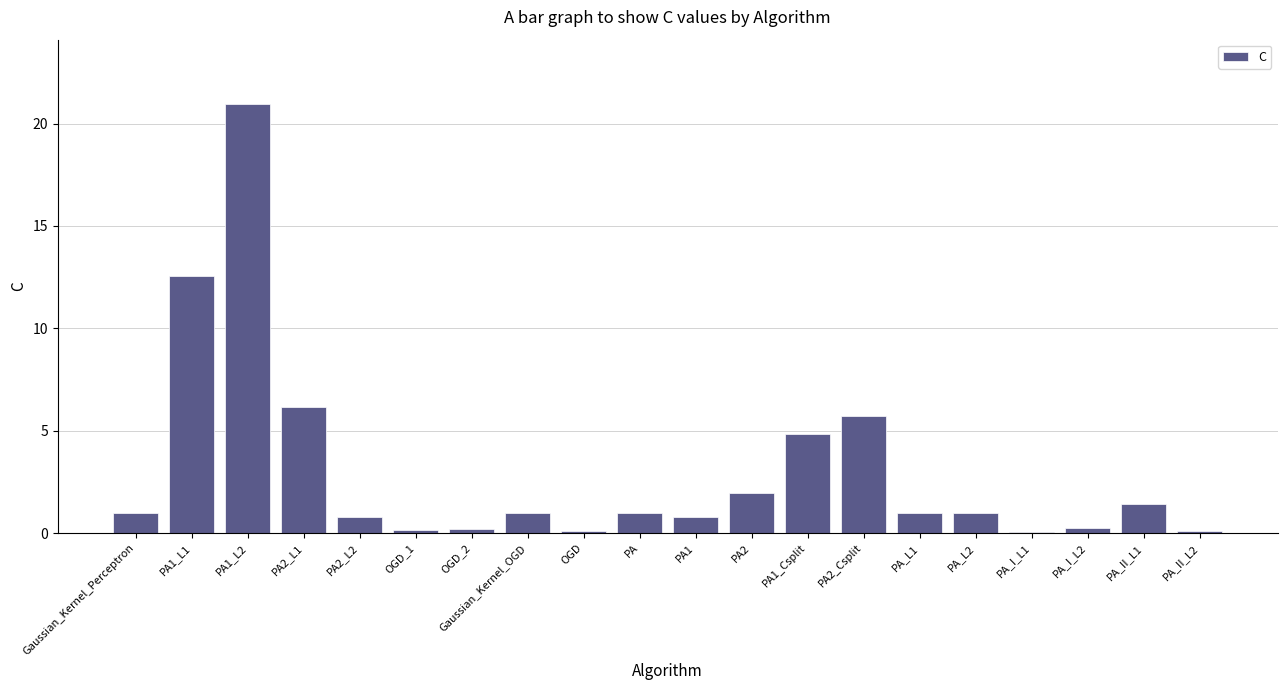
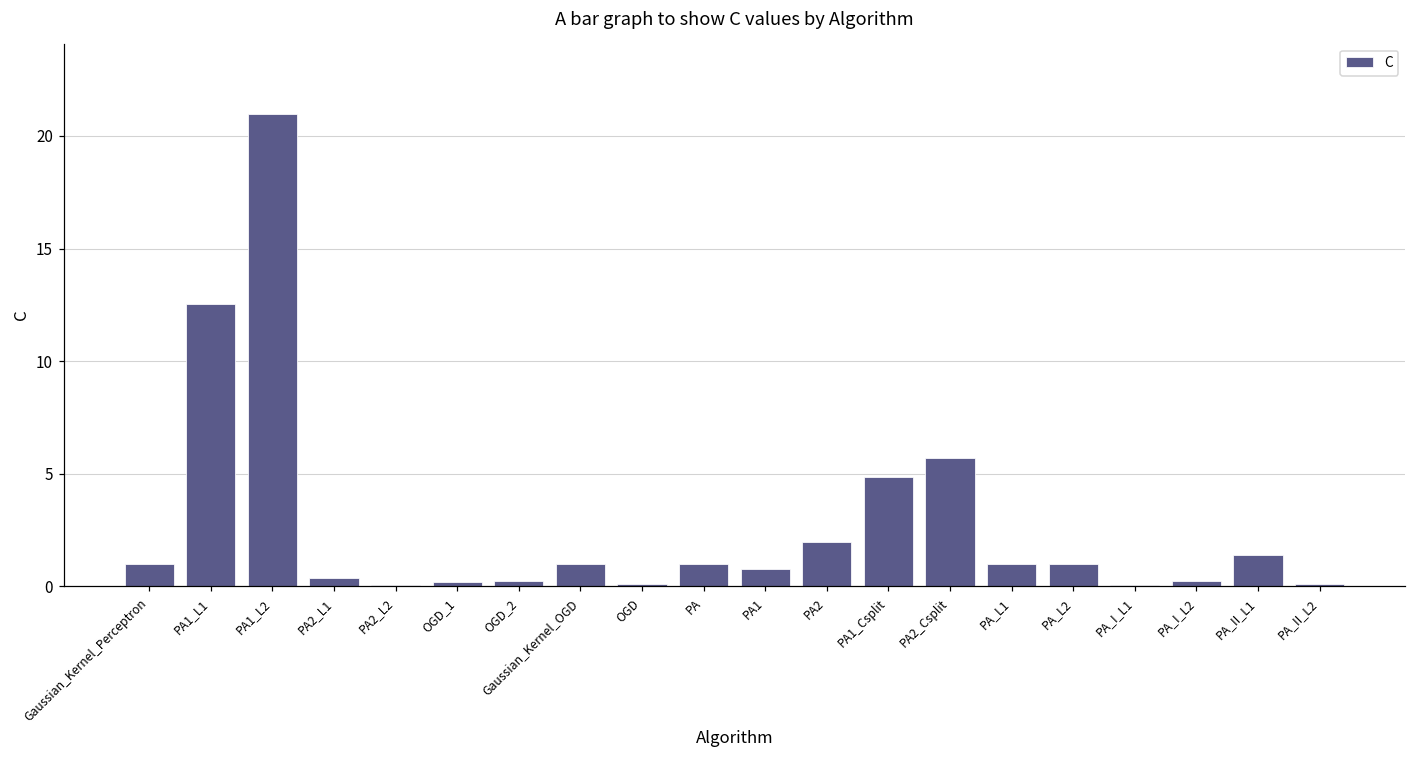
  {
    "Gaussian_Kernel_Perceptron": 1.0,
    "PA1_L1": 12.6,
    "PA1_L2": 21.0,
-   "PA2_L1": 6.2,
-   "PA2_L2": 0.8,
+   "PA2_L1": 0.4,
+   "PA2_L2": 0.1,
    "OGD_1": 0.2,
    "OGD_2": 0.2,
    "Gaussian_Kernel_OGD": 1.0,
    "PA": 1.0,
    "PA1": 0.8,
    "PA2": 2.0,
    "PA1_Csplit": 4.9,
    "PA2_Csplit": 5.7,
    "PA_L1": 1.0,
    "PA_L2": 1.0,
    "PA_I_L2": 0.2,
    "PA_II_L1": 1.4
  }
